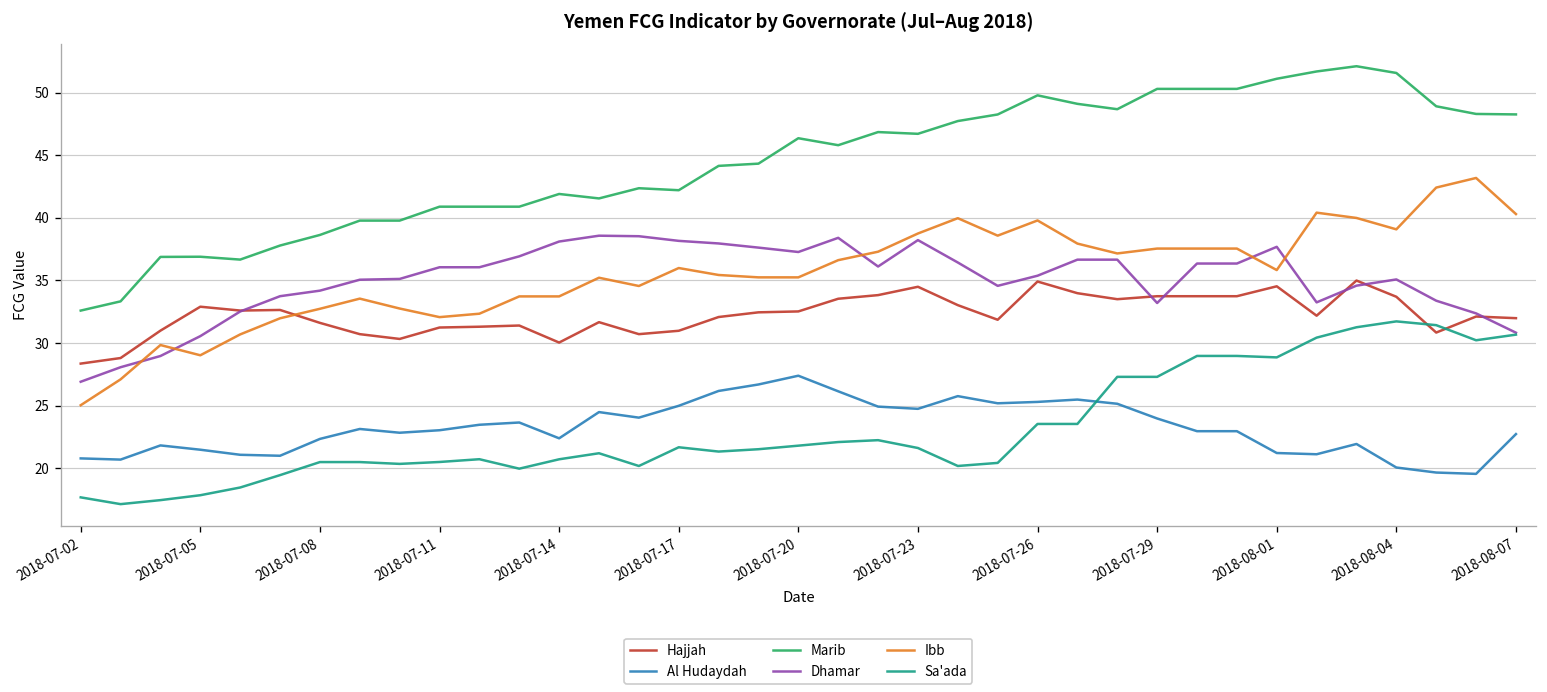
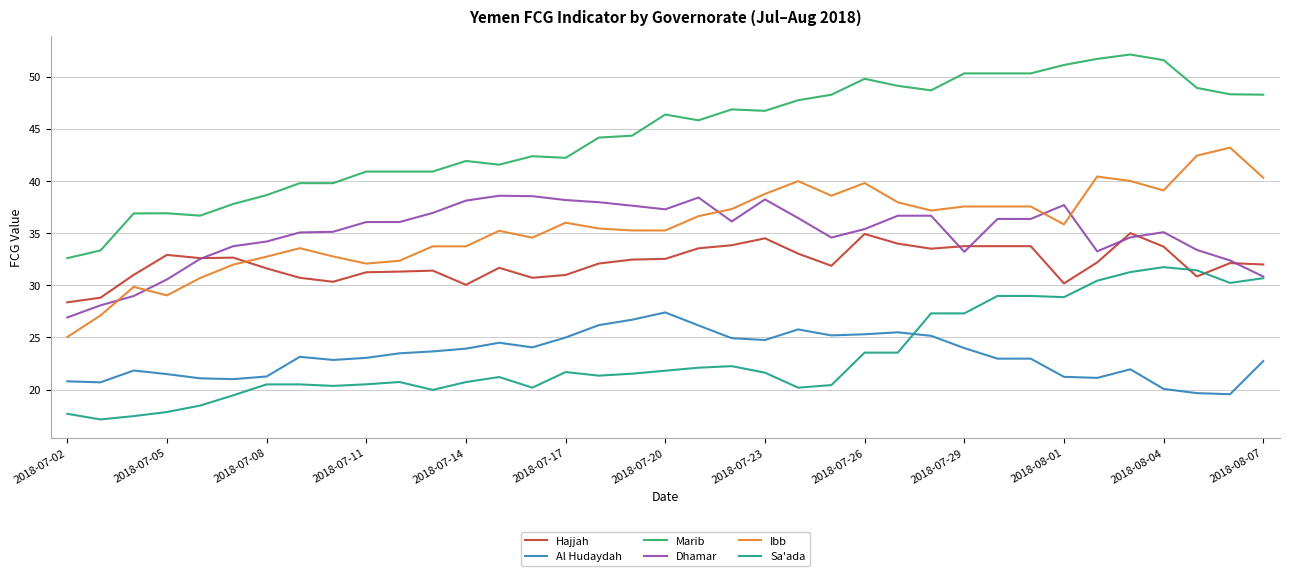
  {
    "Hajjah": {
      "2018-07-02": 28.4,
      "2018-07-05": 32.9,
      "2018-07-08": 31.6,
      "2018-07-11": 31.2,
      "2018-07-14": 30.0,
      "2018-07-17": 31.0,
      "2018-07-20": 32.5,
      "2018-07-23": 34.5,
      "2018-07-26": 34.9,
      "2018-07-29": 33.7,
-     "2018-08-01": 34.5,
+     "2018-08-01": 30.2,
      "2018-08-04": 33.7,
      "2018-08-07": 32.0
    },
    "Al Hudaydah": {
      "2018-07-02": 20.8,
      "2018-07-05": 21.5,
-     "2018-07-08": 22.3,
+     "2018-07-08": 21.3,
      "2018-07-11": 23.0,
-     "2018-07-14": 22.4,
+     "2018-07-14": 23.9,
      "2018-07-17": 25.0,
      "2018-07-20": 27.4,
      "2018-07-23": 24.7,
      "2018-07-26": 25.3,
      "2018-07-29": 24.0,
      "2018-08-01": 21.2,
      "2018-08-04": 20.1,
      "2018-08-07": 22.7
    },
    "Dhamar": {
      "2018-07-02": 26.9,
      "2018-07-05": 30.6,
      "2018-07-08": 34.2,
      "2018-07-11": 36.1,
      "2018-07-14": 38.1,
      "2018-07-17": 38.2,
      "2018-07-20": 37.3,
      "2018-07-23": 38.2,
      "2018-07-26": 35.4,
      "2018-07-29": 33.2,
      "2018-08-01": 37.7,
      "2018-08-04": 35.1
    },
    "Ibb": {
      "2018-07-02": 25.0,
      "2018-07-05": 29.0,
      "2018-07-08": 32.7,
      "2018-07-11": 32.1,
      "2018-07-14": 33.7,
      "2018-07-17": 36.0,
      "2018-07-20": 35.2,
      "2018-07-23": 38.8,
      "2018-07-26": 39.8,
      "2018-07-29": 37.6,
      "2018-08-01": 35.8,
      "2018-08-04": 39.1,
      "2018-08-07": 40.3
    }
  }
